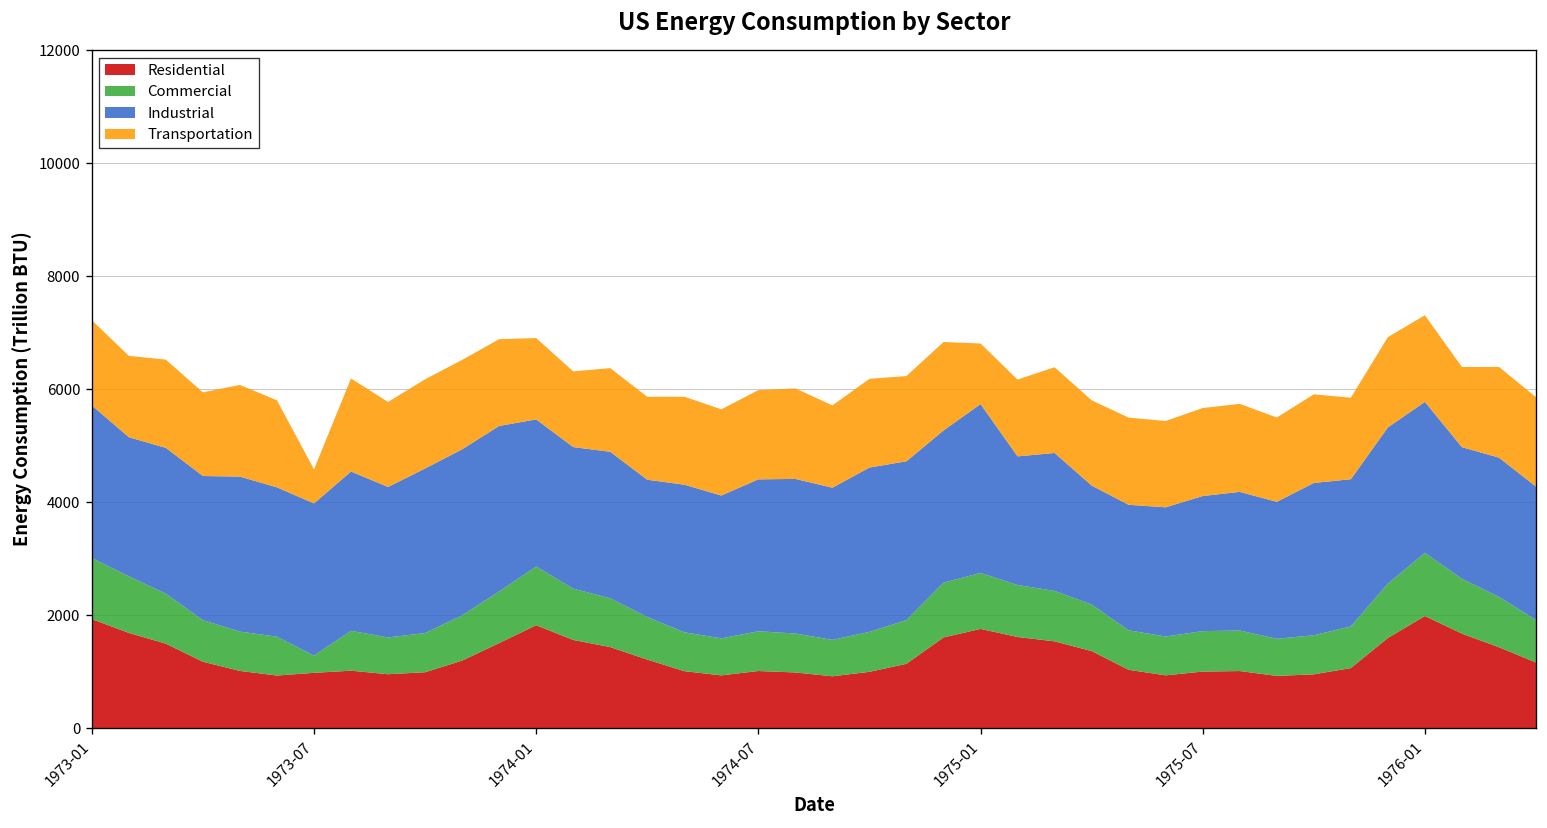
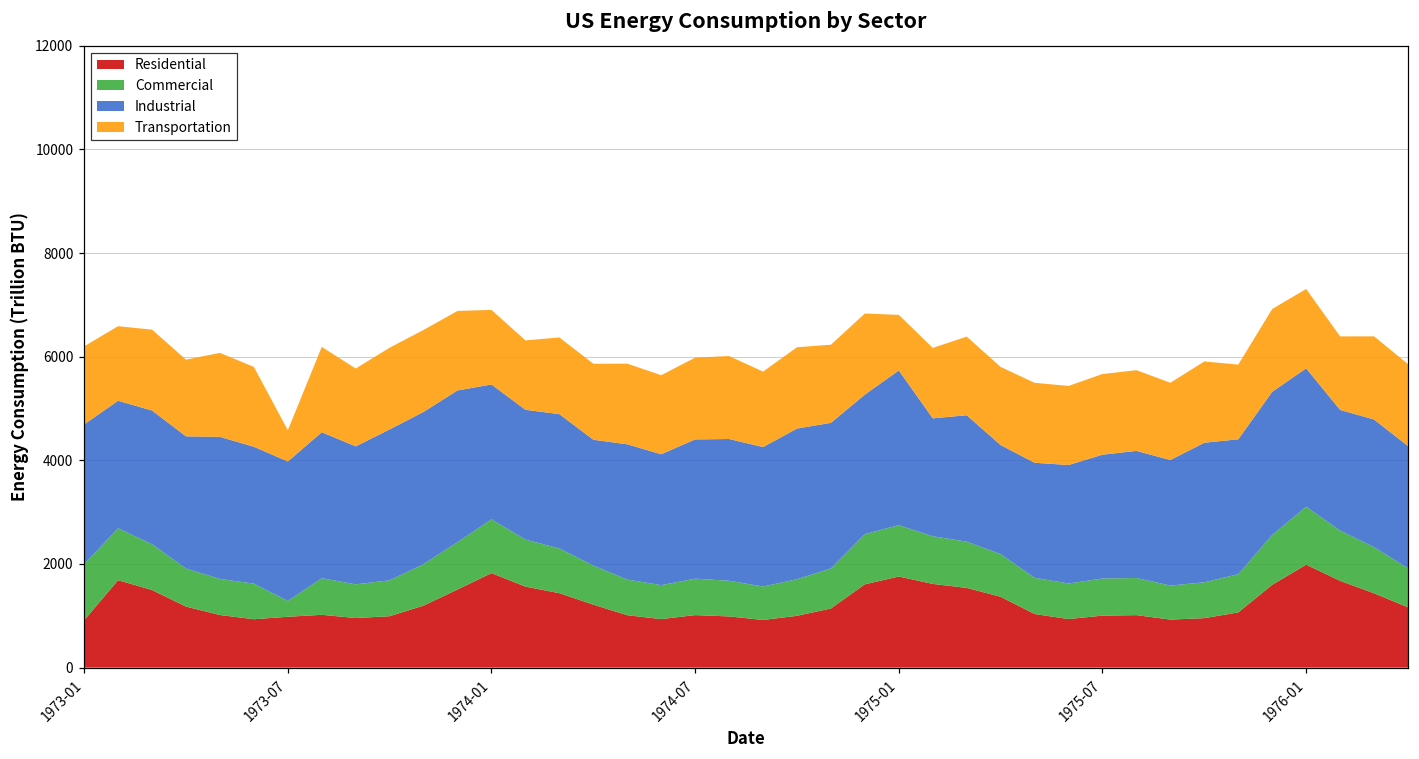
  {
    "Residential": {
-     "1973-01": 1900,
+     "1973-01": 900,
      "1973-07": 1000,
      "1974-01": 1800,
      "1974-07": 1000,
      "1975-01": 1800,
      "1975-07": 1000,
      "1976-01": 2000
    },
    "Commercial": {
      "1973-01": 1100,
      "1973-07": 300,
      "1974-01": 1000,
      "1974-07": 700,
      "1975-01": 1000,
      "1975-07": 700,
      "1976-01": 1100
    },
    "Industrial": {
      "1973-01": 2700,
      "1973-07": 2700,
      "1974-01": 2600,
      "1974-07": 2700,
      "1975-01": 3000,
      "1975-07": 2400,
      "1976-01": 2700
    },
    "Transportation": {
      "1973-01": 1500,
      "1973-07": 600,
      "1974-01": 1400,
      "1974-07": 1600,
      "1975-01": 1100,
      "1975-07": 1600,
      "1976-01": 1500
    }
  }
